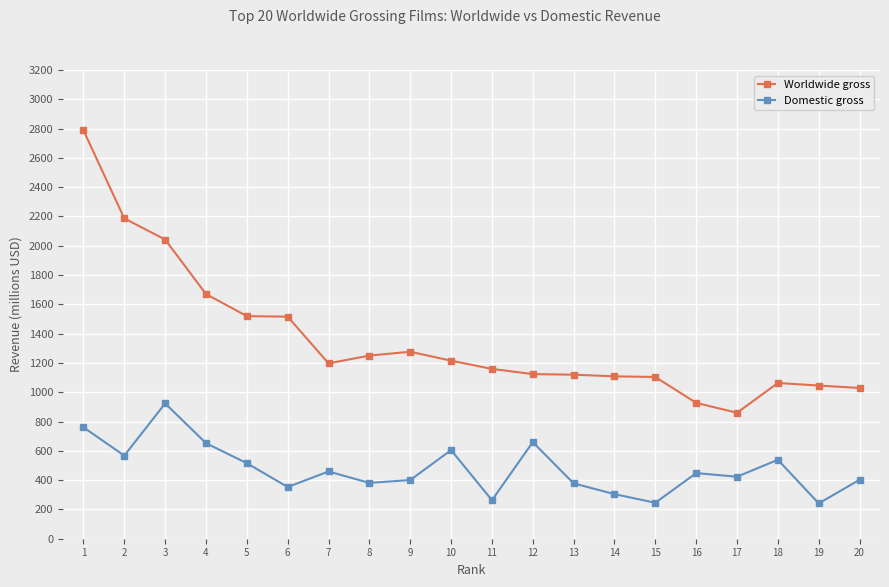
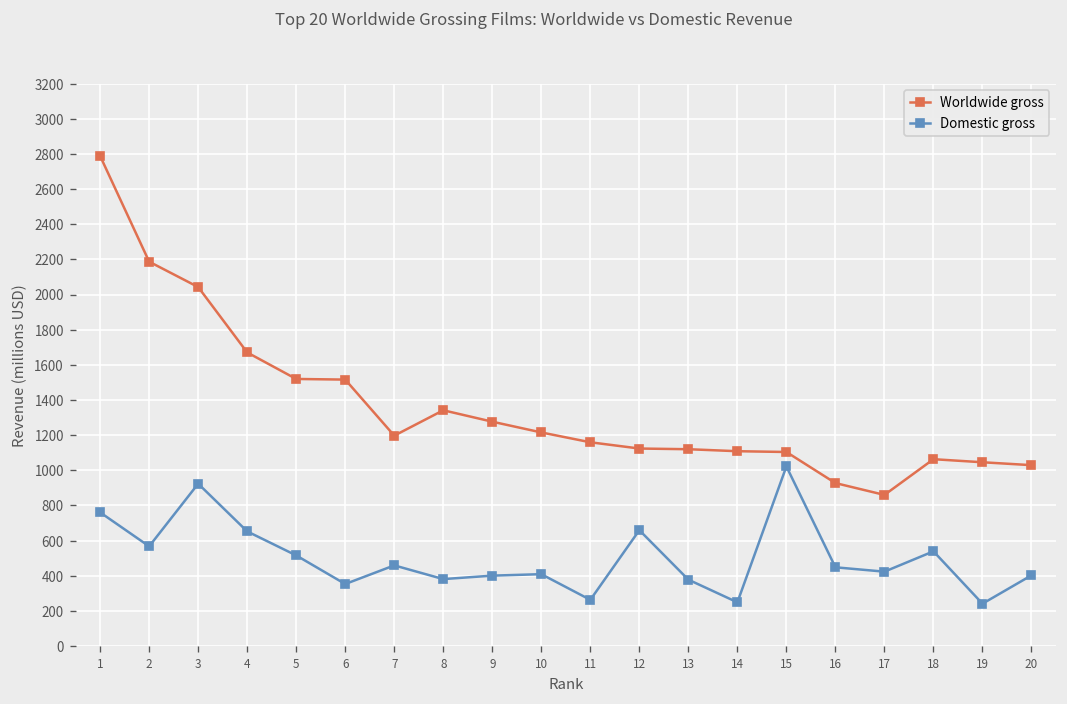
  {
    "Worldwide gross": {
      "1": 2790,
      "2": 2190,
      "3": 2040,
      "4": 1670,
      "5": 1520,
      "6": 1520,
      "7": 1200,
-     "8": 1250,
+     "8": 1340,
      "9": 1280,
      "10": 1220,
      "11": 1160,
      "12": 1120,
      "13": 1120,
      "14": 1110,
      "15": 1100,
      "16": 930,
      "17": 860,
      "18": 1060,
      "19": 1050,
      "20": 1030
    },
    "Domestic gross": {
      "1": 760,
      "2": 570,
      "3": 920,
      "4": 650,
      "5": 520,
      "6": 350,
      "7": 460,
      "8": 380,
      "9": 400,
-     "10": 610,
+     "10": 410,
      "11": 260,
      "12": 660,
      "13": 380,
-     "14": 300,
-     "15": 250,
+     "14": 250,
+     "15": 1020,
      "16": 450,
      "17": 420,
      "18": 540,
      "19": 240,
      "20": 400
    }
  }
